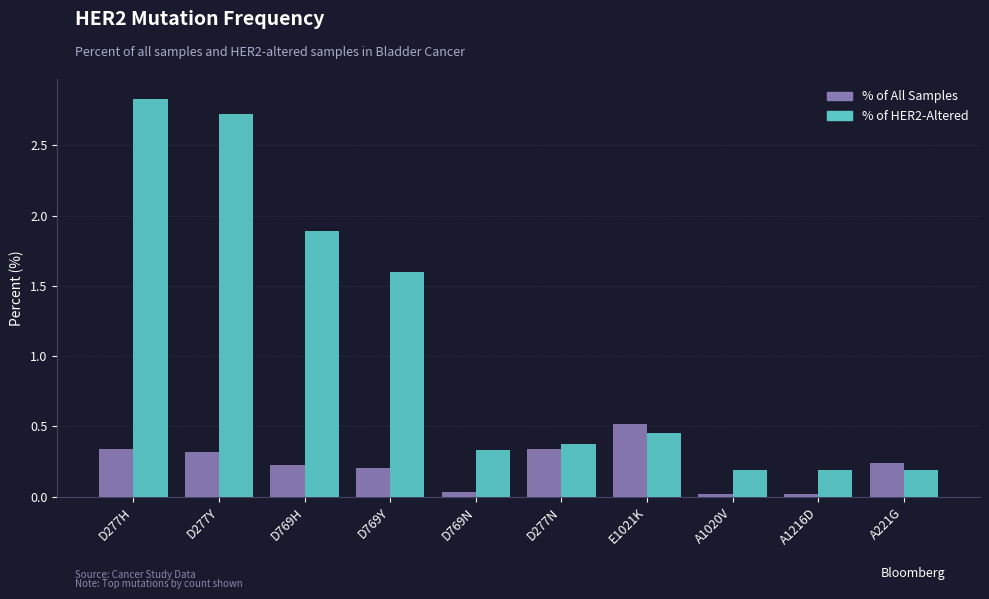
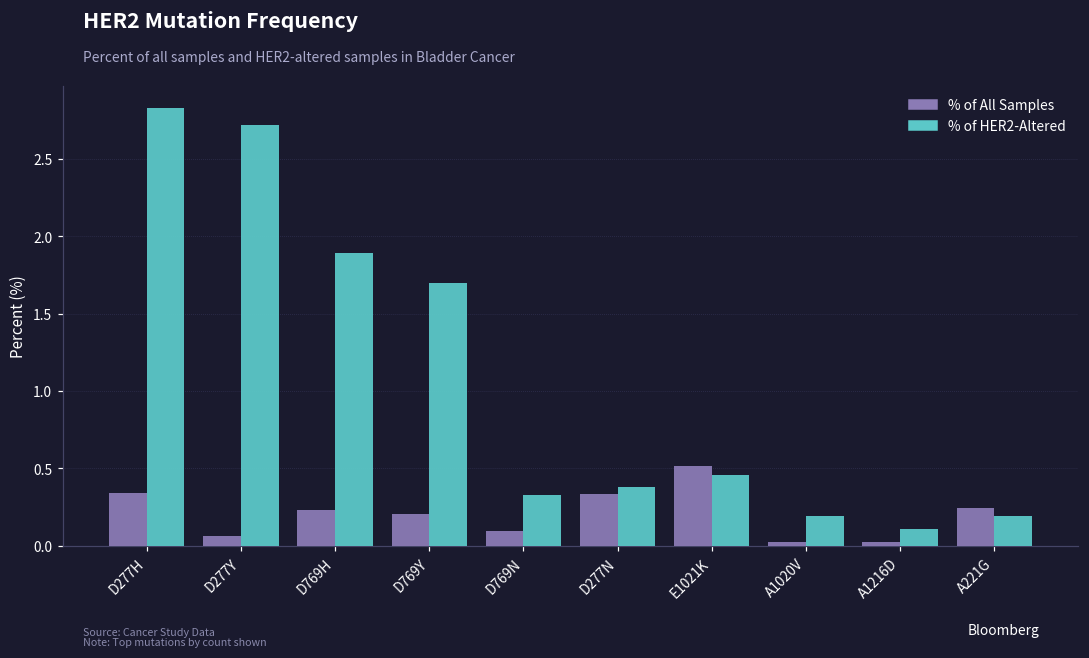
  {
    "% of All Samples": {
      "D277H": 0.34,
-     "D277Y": 0.32,
+     "D277Y": 0.06,
      "D769H": 0.23,
      "D769Y": 0.21,
-     "D769N": 0.03,
+     "D769N": 0.09,
      "D277N": 0.34,
      "E1021K": 0.52,
      "A1020V": 0.02,
      "A1216D": 0.02,
      "A221G": 0.24
    },
    "% of HER2-Altered": {
      "D277H": 2.83,
      "D277Y": 2.72,
      "D769H": 1.89,
-     "D769Y": 1.6,
+     "D769Y": 1.7,
      "D769N": 0.33,
      "D277N": 0.38,
      "E1021K": 0.46,
      "A1020V": 0.19,
-     "A1216D": 0.19,
+     "A1216D": 0.11,
      "A221G": 0.19
    }
  }
